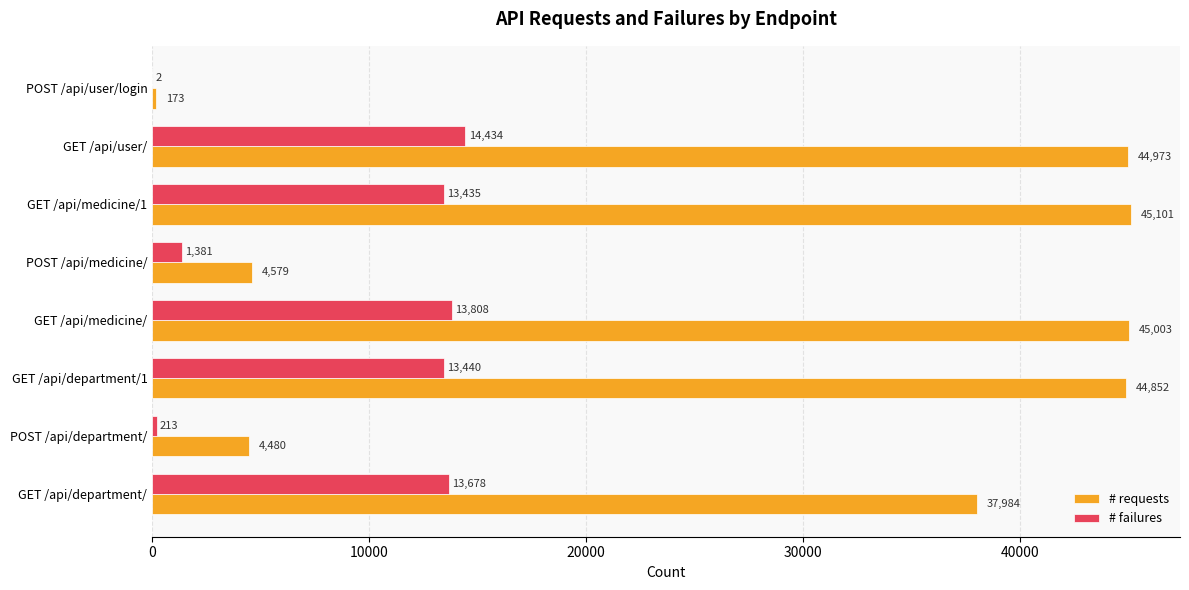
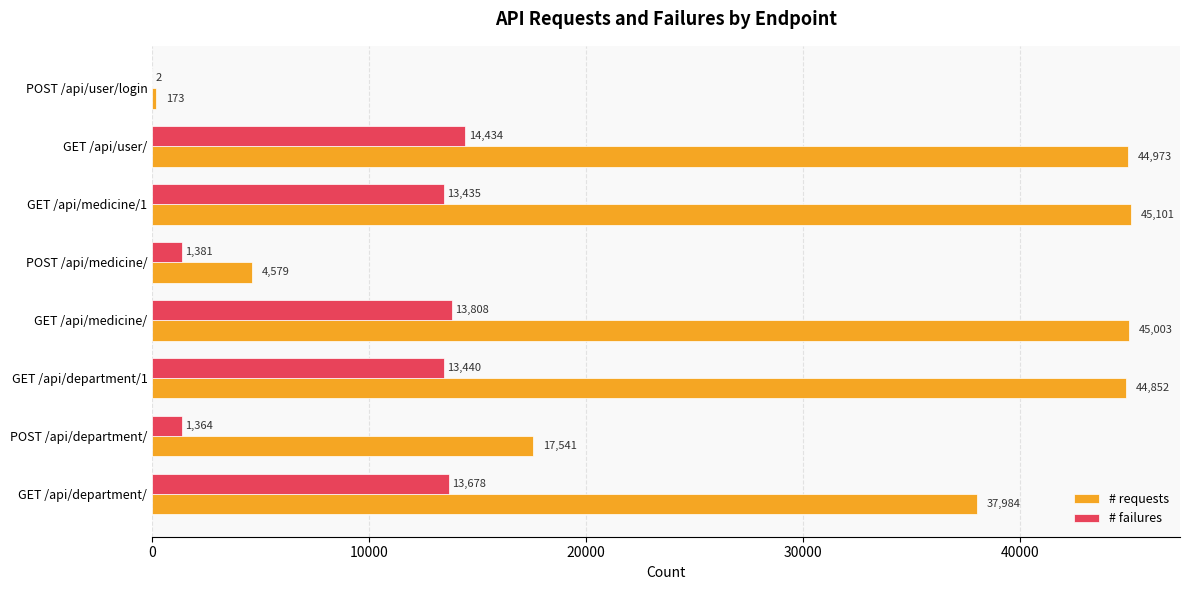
  {
    "# requests": {
      "POST /api/user/login": "173",
      "GET /api/user/": "44,973",
      "GET /api/medicine/1": "45,101",
      "POST /api/medicine/": "4,579",
      "GET /api/medicine/": "45,003",
      "GET /api/department/1": "44,852",
-     "POST /api/department/": "4,480",
+     "POST /api/department/": "17,541",
      "GET /api/department/": "37,984"
    },
    "# failures": {
      "POST /api/user/login": "2",
      "GET /api/user/": "14,434",
      "GET /api/medicine/1": "13,435",
      "POST /api/medicine/": "1,381",
      "GET /api/medicine/": "13,808",
      "GET /api/department/1": "13,440",
-     "POST /api/department/": "213",
+     "POST /api/department/": "1,364",
      "GET /api/department/": "13,678"
    }
  }
